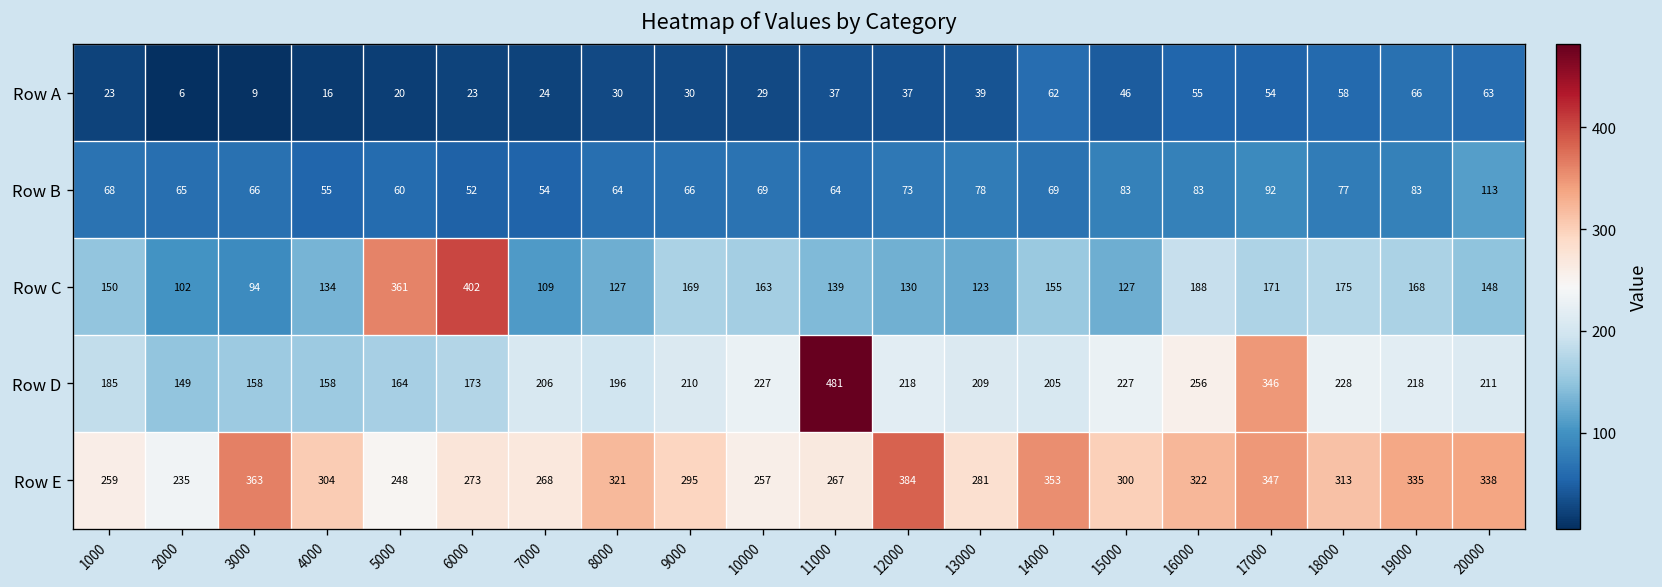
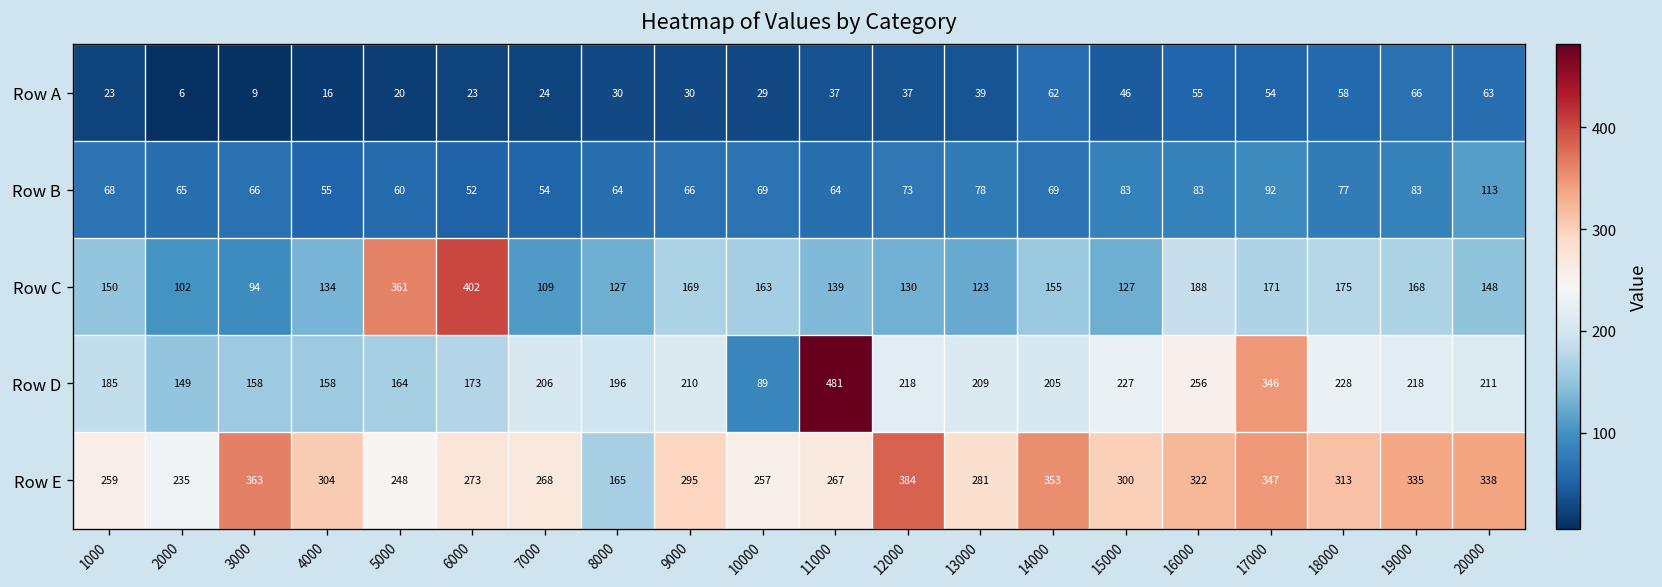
  {
    "Row A": {
      "1000": 23,
      "2000": 6,
      "3000": 9,
      "4000": 16,
      "5000": 20,
      "6000": 23,
      "7000": 24,
      "8000": 30,
      "9000": 30,
      "10000": 29,
      "11000": 37,
      "12000": 37,
      "13000": 39,
      "14000": 62,
      "15000": 46,
      "16000": 55,
      "17000": 54,
      "18000": 58,
      "19000": 66,
      "20000": 63
    },
    "Row B": {
      "1000": 68,
      "2000": 65,
      "3000": 66,
      "4000": 55,
      "5000": 60,
      "6000": 52,
      "7000": 54,
      "8000": 64,
      "9000": 66,
      "10000": 69,
      "11000": 64,
      "12000": 73,
      "13000": 78,
      "14000": 69,
      "15000": 83,
      "16000": 83,
      "17000": 92,
      "18000": 77,
      "19000": 83,
      "20000": 113
    },
    "Row C": {
      "1000": 150,
      "2000": 102,
      "3000": 94,
      "4000": 134,
      "5000": 361,
      "6000": 402,
      "7000": 109,
      "8000": 127,
      "9000": 169,
      "10000": 163,
      "11000": 139,
      "12000": 130,
      "13000": 123,
      "14000": 155,
      "15000": 127,
      "16000": 188,
      "17000": 171,
      "18000": 175,
      "19000": 168,
      "20000": 148
    },
    "Row D": {
      "1000": 185,
      "2000": 149,
      "3000": 158,
      "4000": 158,
      "5000": 164,
      "6000": 173,
      "7000": 206,
      "8000": 196,
      "9000": 210,
-     "10000": 227,
+     "10000": 89,
      "11000": 481,
      "12000": 218,
      "13000": 209,
      "14000": 205,
      "15000": 227,
      "16000": 256,
      "17000": 346,
      "18000": 228,
      "19000": 218,
      "20000": 211
    },
    "Row E": {
      "1000": 259,
      "2000": 235,
      "3000": 363,
      "4000": 304,
      "5000": 248,
      "6000": 273,
      "7000": 268,
-     "8000": 321,
+     "8000": 165,
      "9000": 295,
      "10000": 257,
      "11000": 267,
      "12000": 384,
      "13000": 281,
      "14000": 353,
      "15000": 300,
      "16000": 322,
      "17000": 347,
      "18000": 313,
      "19000": 335,
      "20000": 338
    }
  }
